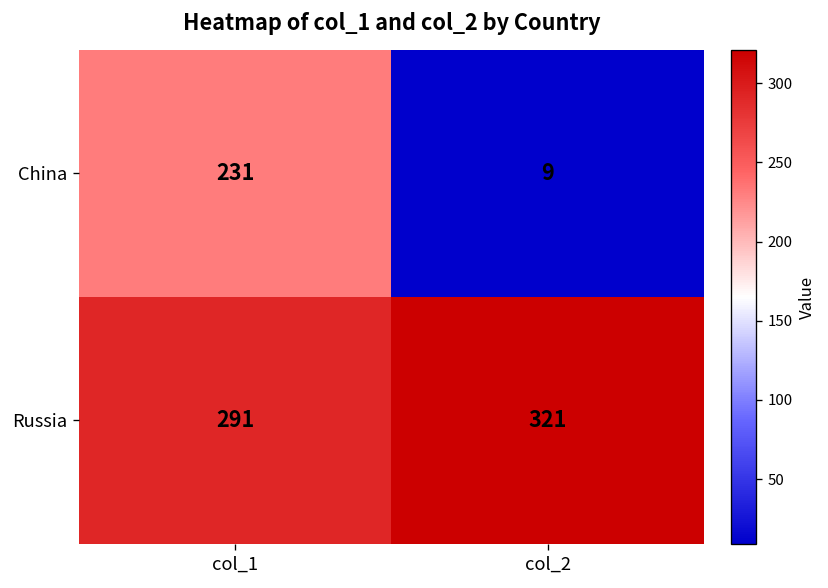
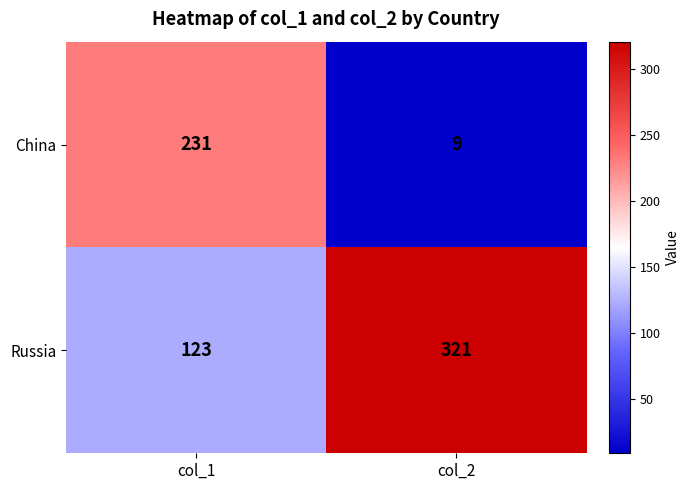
  {
    "China": {
      "col_1": 231,
      "col_2": 9
    },
    "Russia": {
-     "col_1": 291,
+     "col_1": 123,
      "col_2": 321
    }
  }
